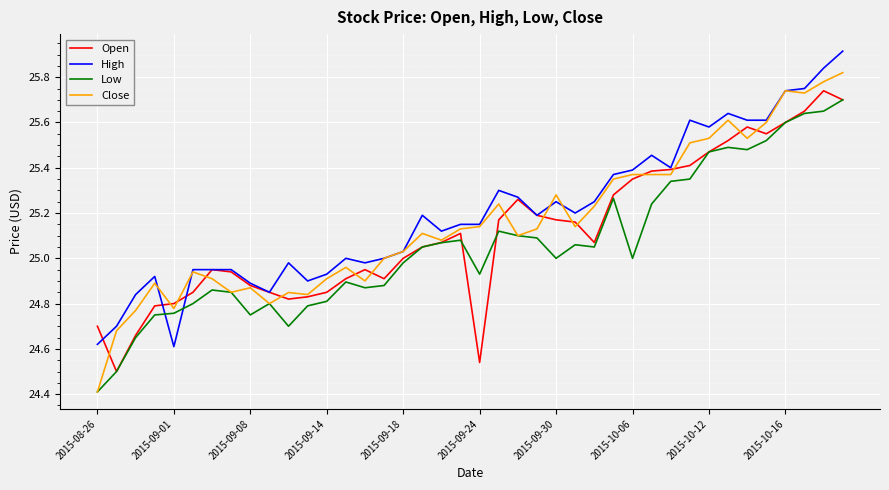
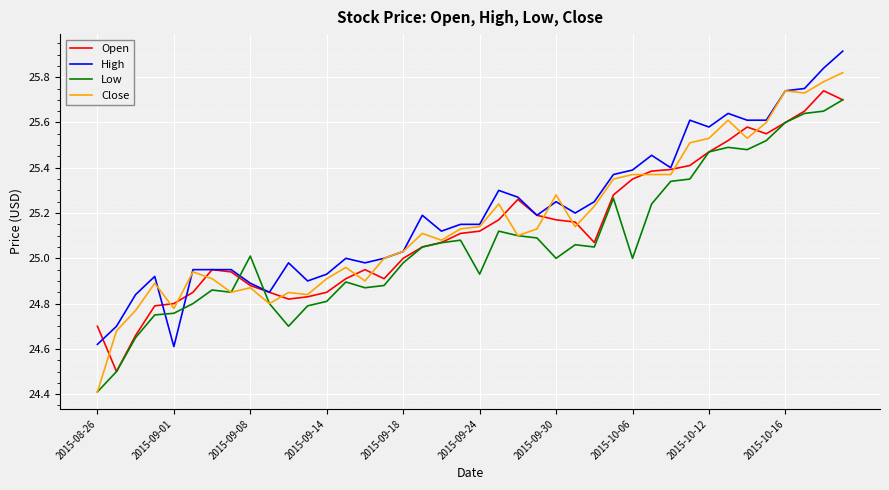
  {
    "Open": {
      "2015-08-26": 24.70,
      "2015-09-01": 24.80,
      "2015-09-14": 24.85,
      "2015-09-18": 25.00,
-     "2015-09-24": 24.54,
+     "2015-09-24": 25.12,
      "2015-09-30": 25.17,
      "2015-10-06": 25.35
    },
    "High": {
      "2015-08-26": 24.62,
      "2015-09-01": 24.61,
      "2015-09-14": 24.93,
      "2015-09-30": 25.25,
      "2015-10-06": 25.39,
      "2015-10-12": 25.58
    },
    "Low": {
      "2015-09-01": 24.76,
-     "2015-09-08": 24.75,
+     "2015-09-08": 25.01,
      "2015-09-14": 24.81,
      "2015-09-18": 24.98,
      "2015-09-24": 24.93,
      "2015-09-30": 25.00,
      "2015-10-06": 25.00
    },
    "Close": {
      "2015-09-01": 24.78,
      "2015-09-14": 24.91,
      "2015-09-30": 25.28,
      "2015-10-06": 25.37,
      "2015-10-12": 25.53
    }
  }
